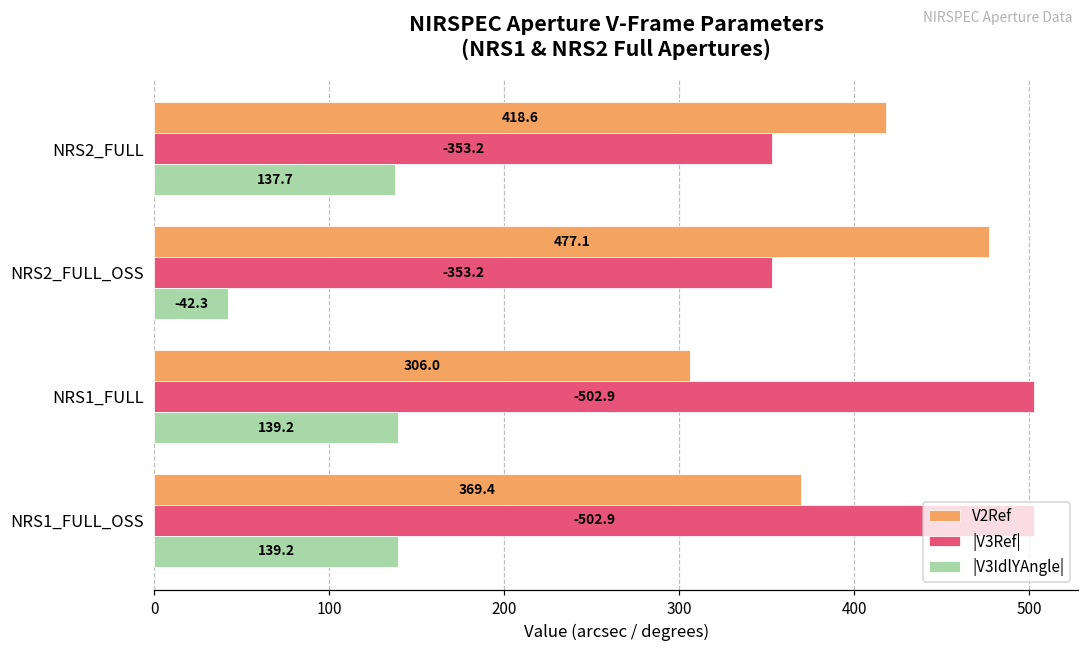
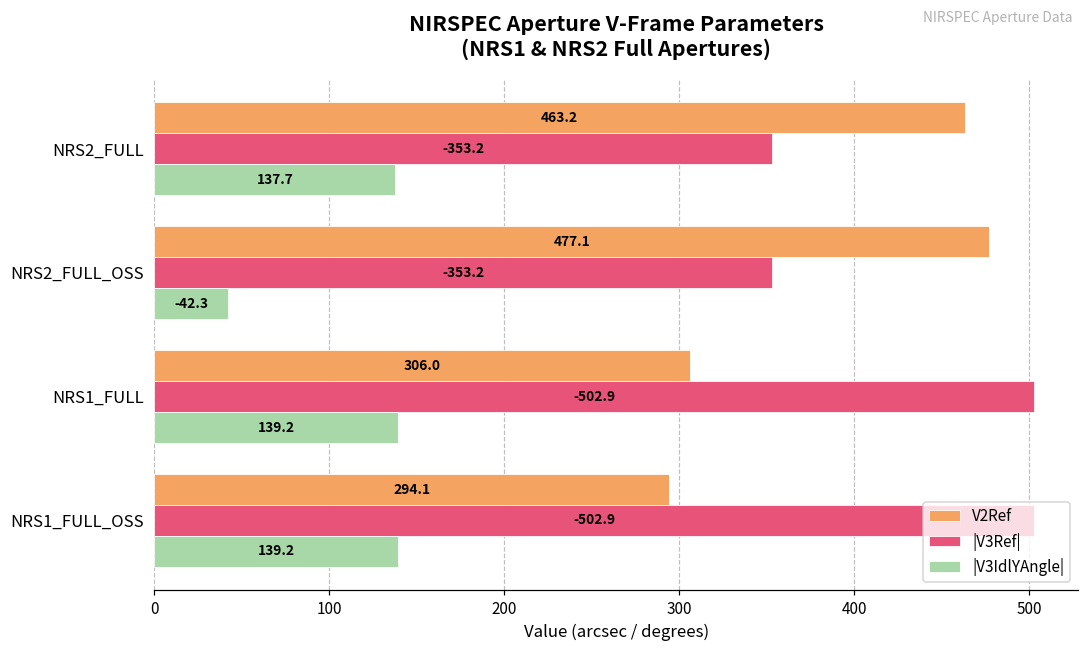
  {
    "V2Ref": {
-     "NRS2_FULL": 418.6,
+     "NRS2_FULL": 463.2,
      "NRS2_FULL_OSS": 477.1,
      "NRS1_FULL": 306.0,
-     "NRS1_FULL_OSS": 369.4
+     "NRS1_FULL_OSS": 294.1
    },
    "|V3IdlYAngle|": {
      "NRS2_FULL": 137.7,
      "NRS1_FULL": 139.2,
      "NRS1_FULL_OSS": 139.2
    }
  }
